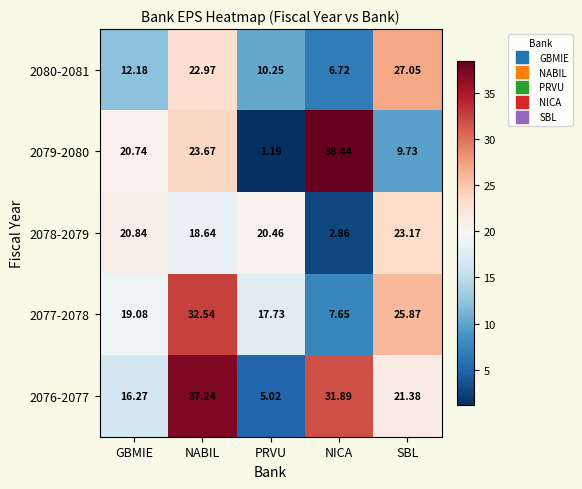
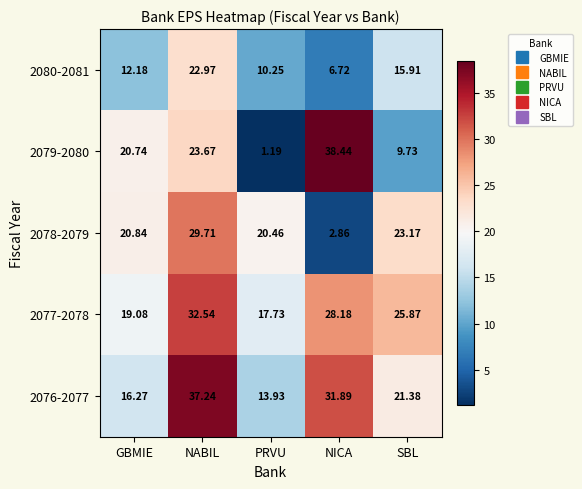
  {
    "2080-2081": {
      "GBMIE": 12.18,
      "NABIL": 22.97,
      "PRVU": 10.25,
      "NICA": 6.72,
-     "SBL": 27.05
+     "SBL": 15.91
    },
    "2079-2080": {
      "GBMIE": 20.74,
      "NABIL": 23.67,
      "PRVU": 1.19,
      "NICA": 38.44,
      "SBL": 9.73
    },
    "2078-2079": {
      "GBMIE": 20.84,
-     "NABIL": 18.64,
+     "NABIL": 29.71,
      "PRVU": 20.46,
      "NICA": 2.86,
      "SBL": 23.17
    },
    "2077-2078": {
      "GBMIE": 19.08,
      "NABIL": 32.54,
      "PRVU": 17.73,
-     "NICA": 7.65,
+     "NICA": 28.18,
      "SBL": 25.87
    },
    "2076-2077": {
      "GBMIE": 16.27,
      "NABIL": 37.24,
-     "PRVU": 5.02,
+     "PRVU": 13.93,
      "NICA": 31.89,
      "SBL": 21.38
    }
  }
